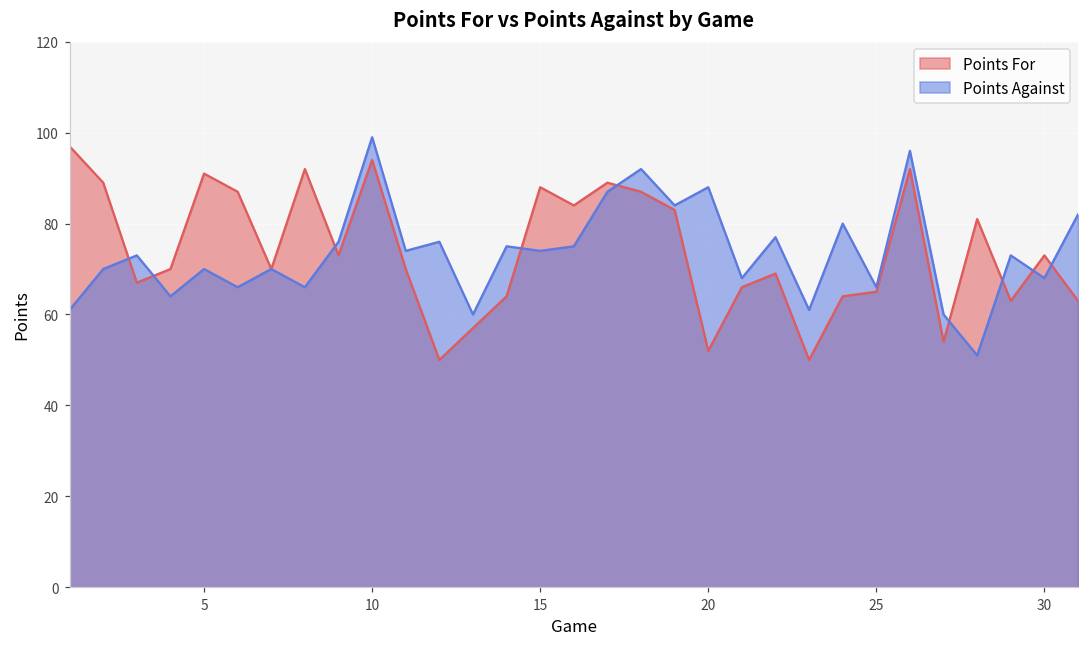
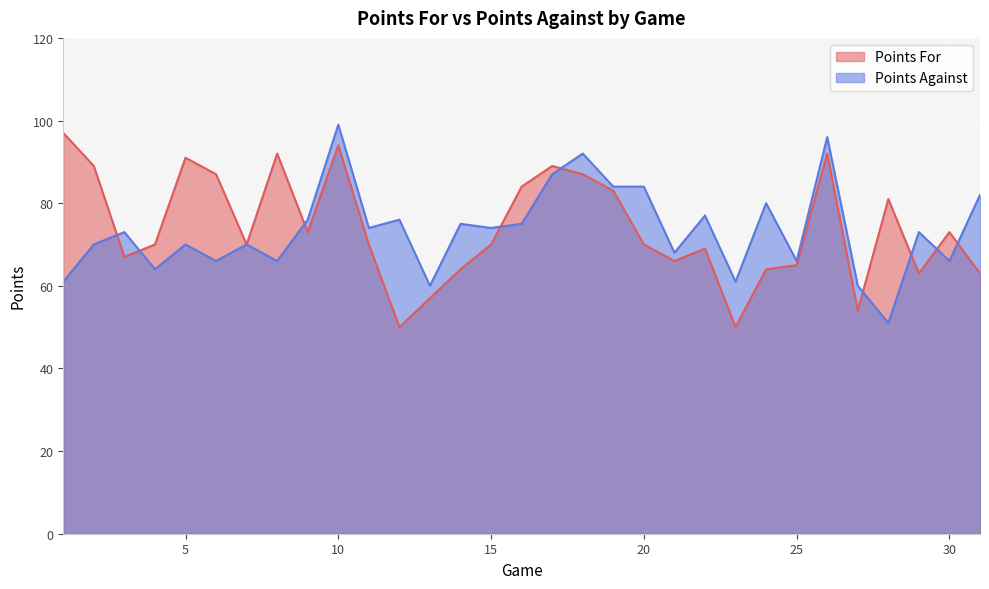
  {
    "Points For": {
      "5": 91,
      "10": 94,
-     "15": 88,
-     "20": 52,
+     "15": 70,
+     "20": 70,
      "25": 65,
      "30": 73
    },
    "Points Against": {
      "5": 70,
      "10": 99,
      "15": 74,
-     "20": 88,
+     "20": 84,
      "25": 66,
-     "30": 68
+     "30": 66
    }
  }
